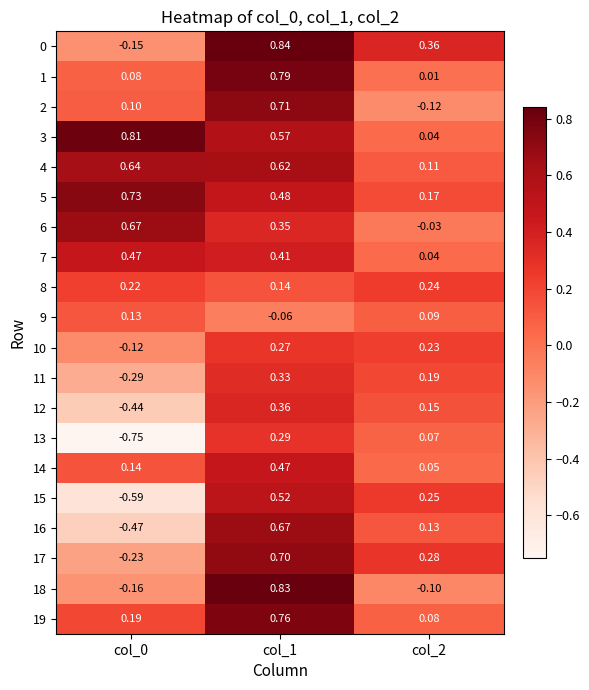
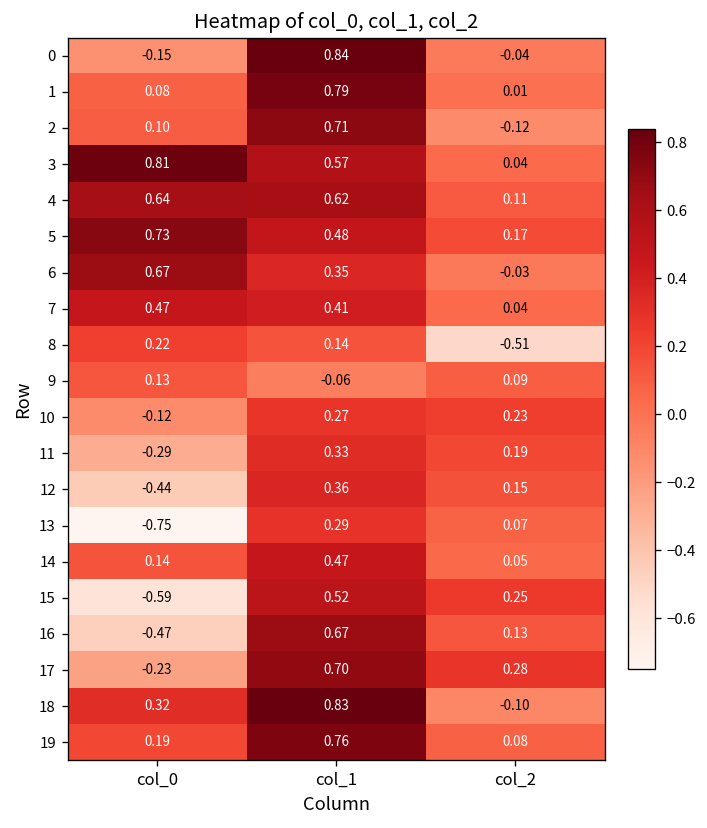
  {
    "0": {
      "col_0": -0.15,
      "col_1": 0.84,
-     "col_2": 0.36
+     "col_2": -0.04
    },
    "1": {
      "col_0": 0.08,
      "col_1": 0.79,
      "col_2": 0.01
    },
    "2": {
      "col_0": 0.10,
      "col_1": 0.71,
      "col_2": -0.12
    },
    "3": {
      "col_0": 0.81,
      "col_1": 0.57,
      "col_2": 0.04
    },
    "4": {
      "col_0": 0.64,
      "col_1": 0.62,
      "col_2": 0.11
    },
    "5": {
      "col_0": 0.73,
      "col_1": 0.48,
      "col_2": 0.17
    },
    "6": {
      "col_0": 0.67,
      "col_1": 0.35,
      "col_2": -0.03
    },
    "7": {
      "col_0": 0.47,
      "col_1": 0.41,
      "col_2": 0.04
    },
    "8": {
      "col_0": 0.22,
      "col_1": 0.14,
-     "col_2": 0.24
+     "col_2": -0.51
    },
    "9": {
      "col_0": 0.13,
      "col_1": -0.06,
      "col_2": 0.09
    },
    "10": {
      "col_0": -0.12,
      "col_1": 0.27,
      "col_2": 0.23
    },
    "11": {
      "col_0": -0.29,
      "col_1": 0.33,
      "col_2": 0.19
    },
    "12": {
      "col_0": -0.44,
      "col_1": 0.36,
      "col_2": 0.15
    },
    "13": {
      "col_0": -0.75,
      "col_1": 0.29,
      "col_2": 0.07
    },
    "14": {
      "col_0": 0.14,
      "col_1": 0.47,
      "col_2": 0.05
    },
    "15": {
      "col_0": -0.59,
      "col_1": 0.52,
      "col_2": 0.25
    },
    "16": {
      "col_0": -0.47,
      "col_1": 0.67,
      "col_2": 0.13
    },
    "17": {
      "col_0": -0.23,
      "col_1": 0.70,
      "col_2": 0.28
    },
    "18": {
-     "col_0": -0.16,
+     "col_0": 0.32,
      "col_1": 0.83,
      "col_2": -0.10
    },
    "19": {
      "col_0": 0.19,
      "col_1": 0.76,
      "col_2": 0.08
    }
  }
